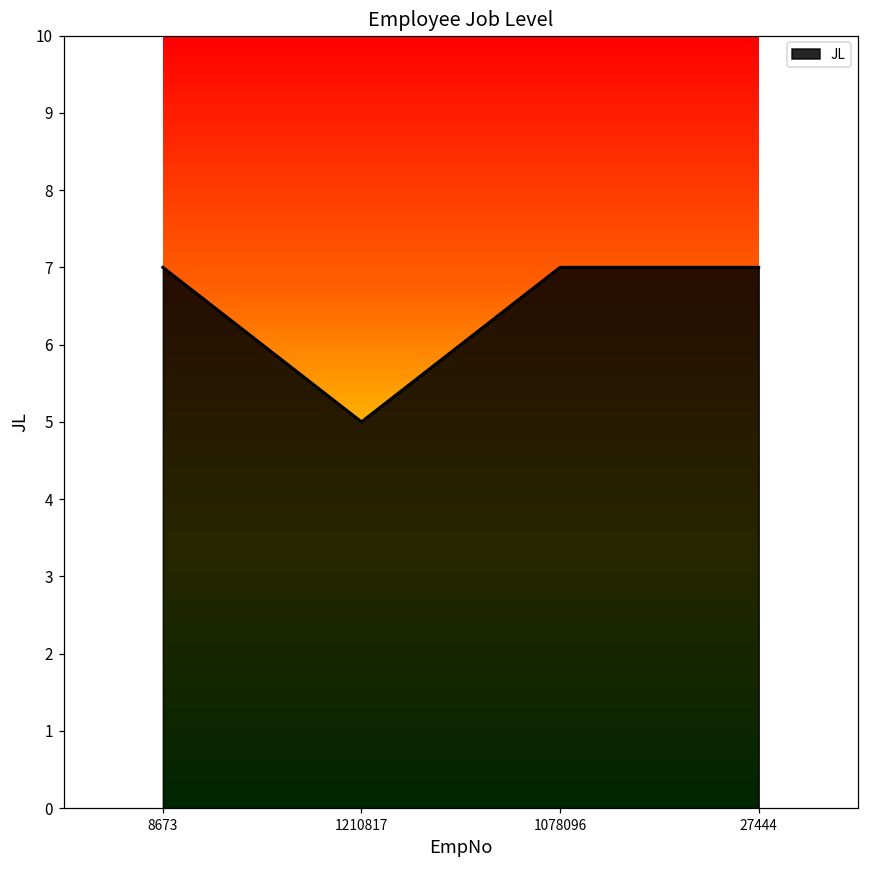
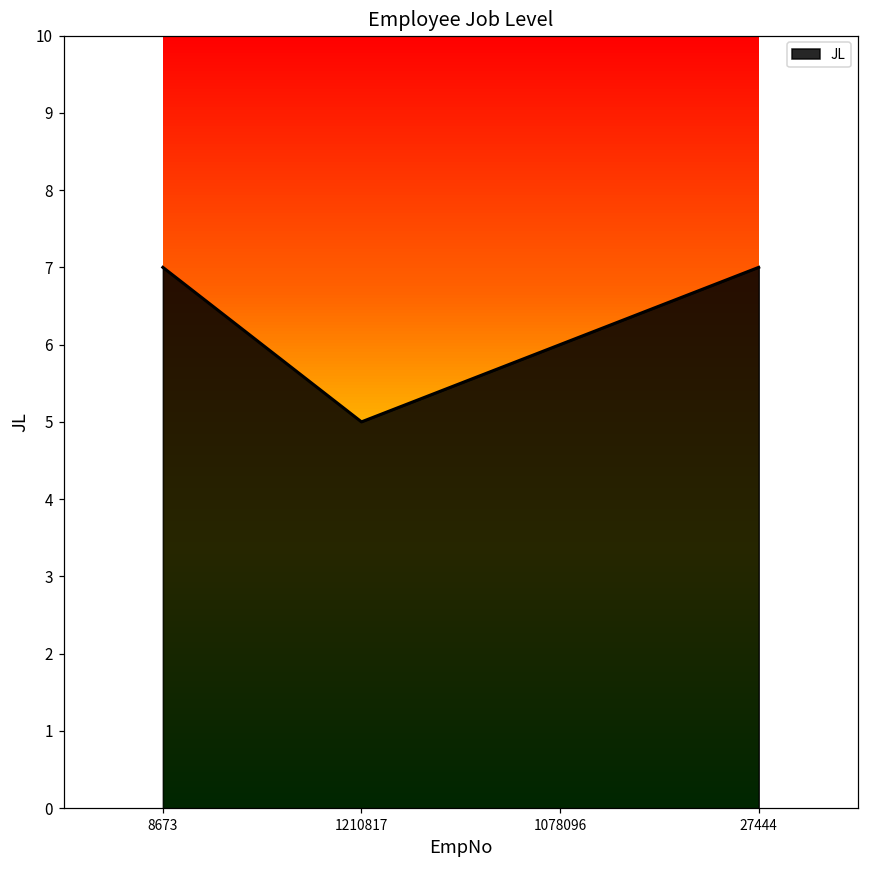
  {
    "8673": 7,
    "1210817": 5,
-   "1078096": 7,
+   "1078096": 6,
    "27444": 7
  }
